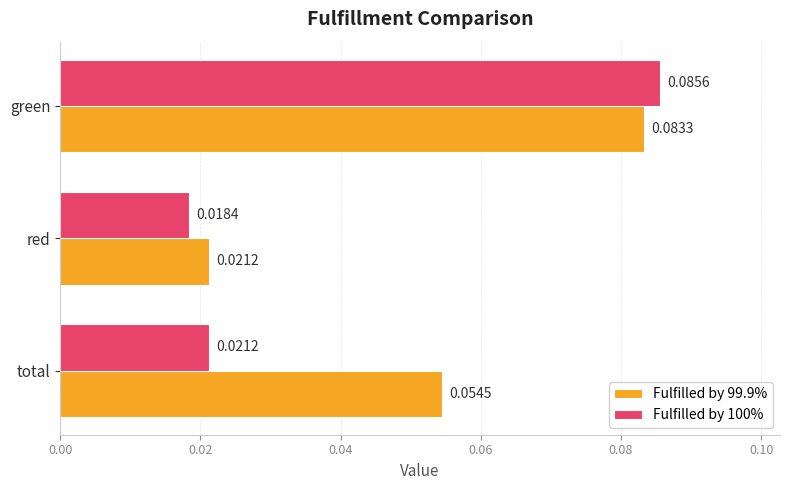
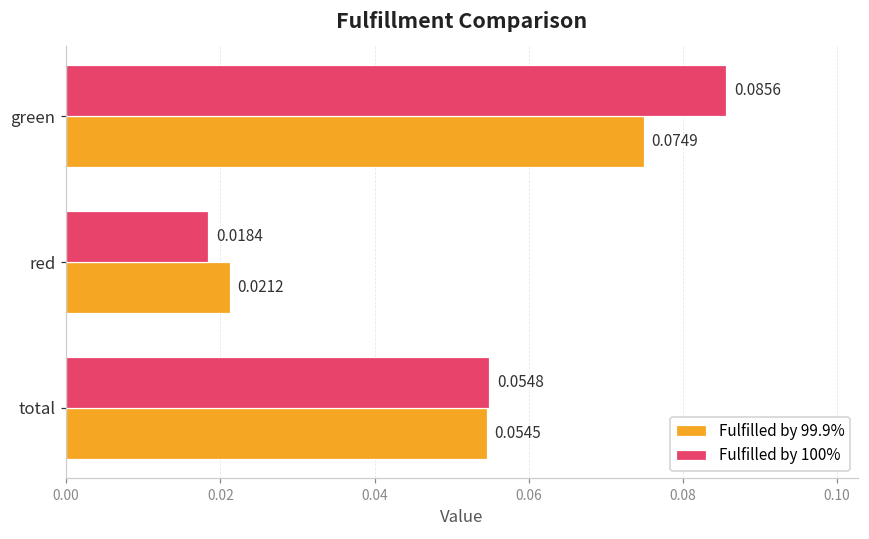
  {
    "Fulfilled by 99.9%": {
-     "green": 0.0833,
+     "green": 0.0749,
      "red": 0.0212,
      "total": 0.0545
    },
    "Fulfilled by 100%": {
      "green": 0.0856,
      "red": 0.0184,
-     "total": 0.0212
+     "total": 0.0548
    }
  }
